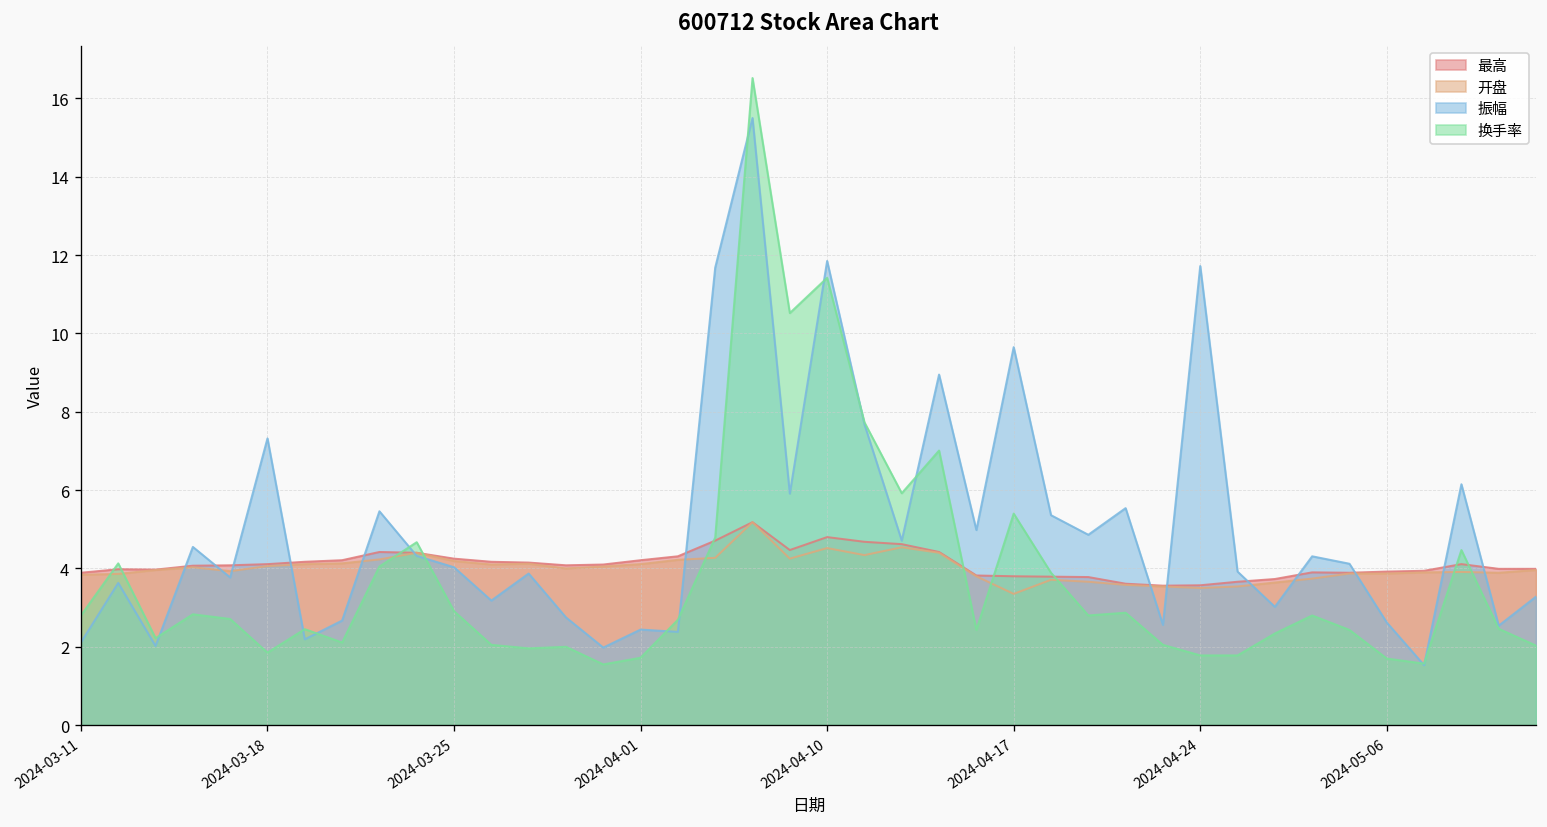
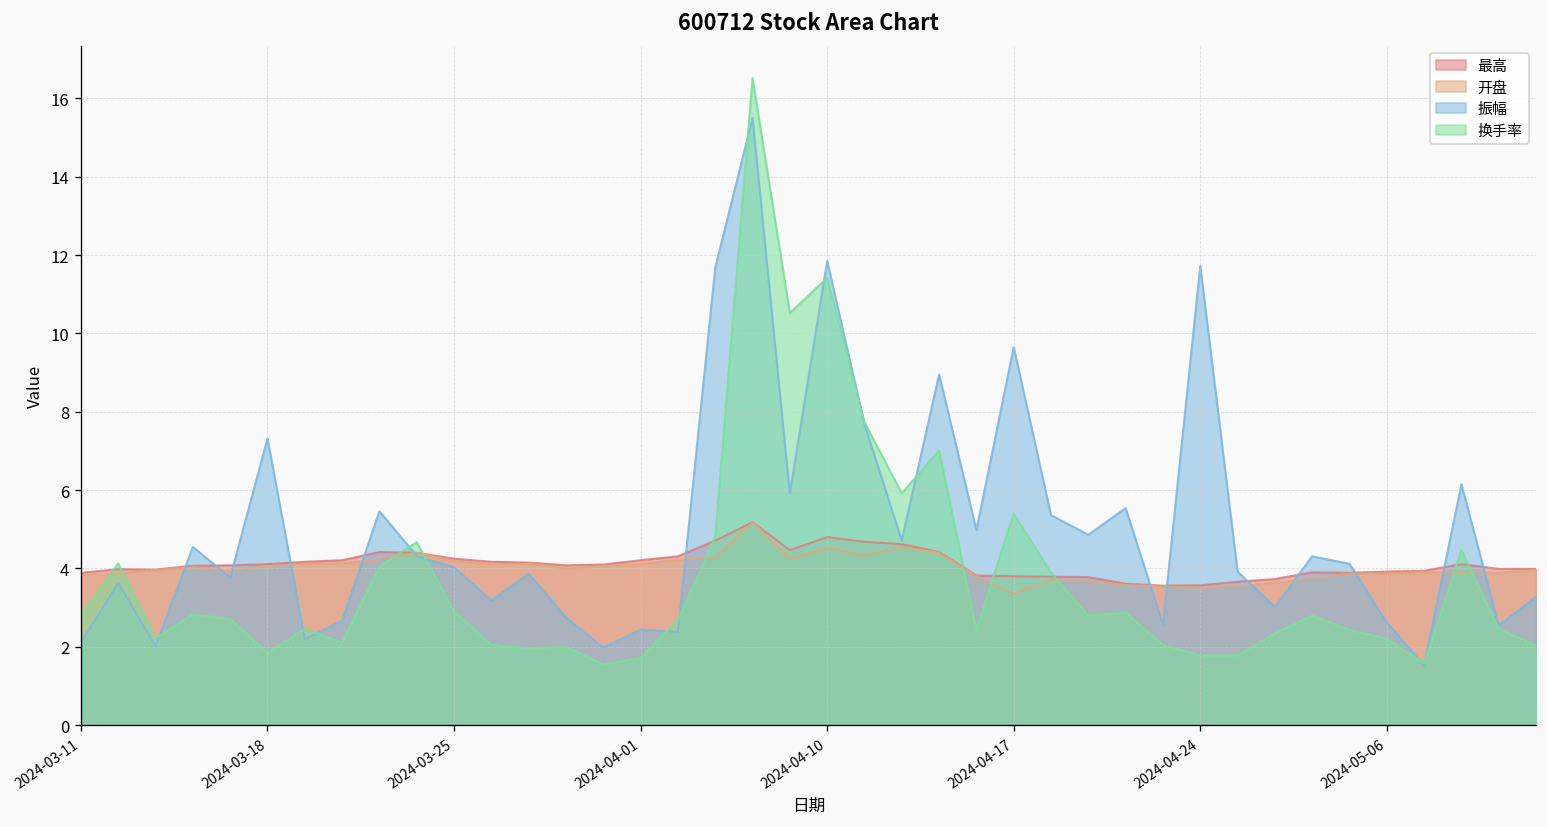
  {
    "振幅": {
      "2024-03-11": 2.1,
      "2024-03-18": 7.3,
      "2024-03-25": 4.0,
      "2024-04-01": 2.4,
      "2024-04-10": 11.9,
      "2024-04-17": 9.7,
      "2024-04-24": 11.7,
      "2024-05-06": 2.6
    },
    "换手率": {
      "2024-03-11": 2.8,
      "2024-03-18": 1.9,
      "2024-03-25": 2.9,
      "2024-04-01": 1.7,
      "2024-04-10": 11.4,
      "2024-04-17": 5.4,
      "2024-04-24": 1.8,
-     "2024-05-06": 1.7
+     "2024-05-06": 2.2
    }
  }
